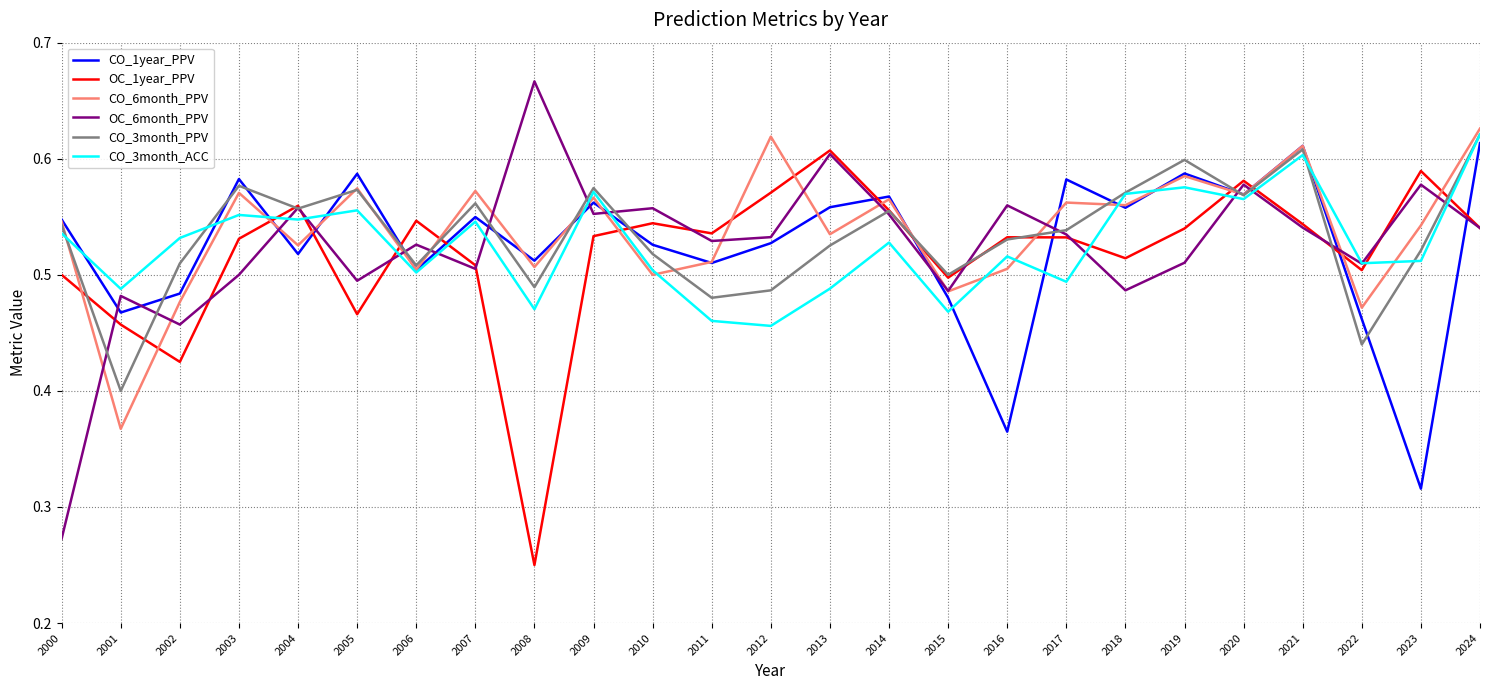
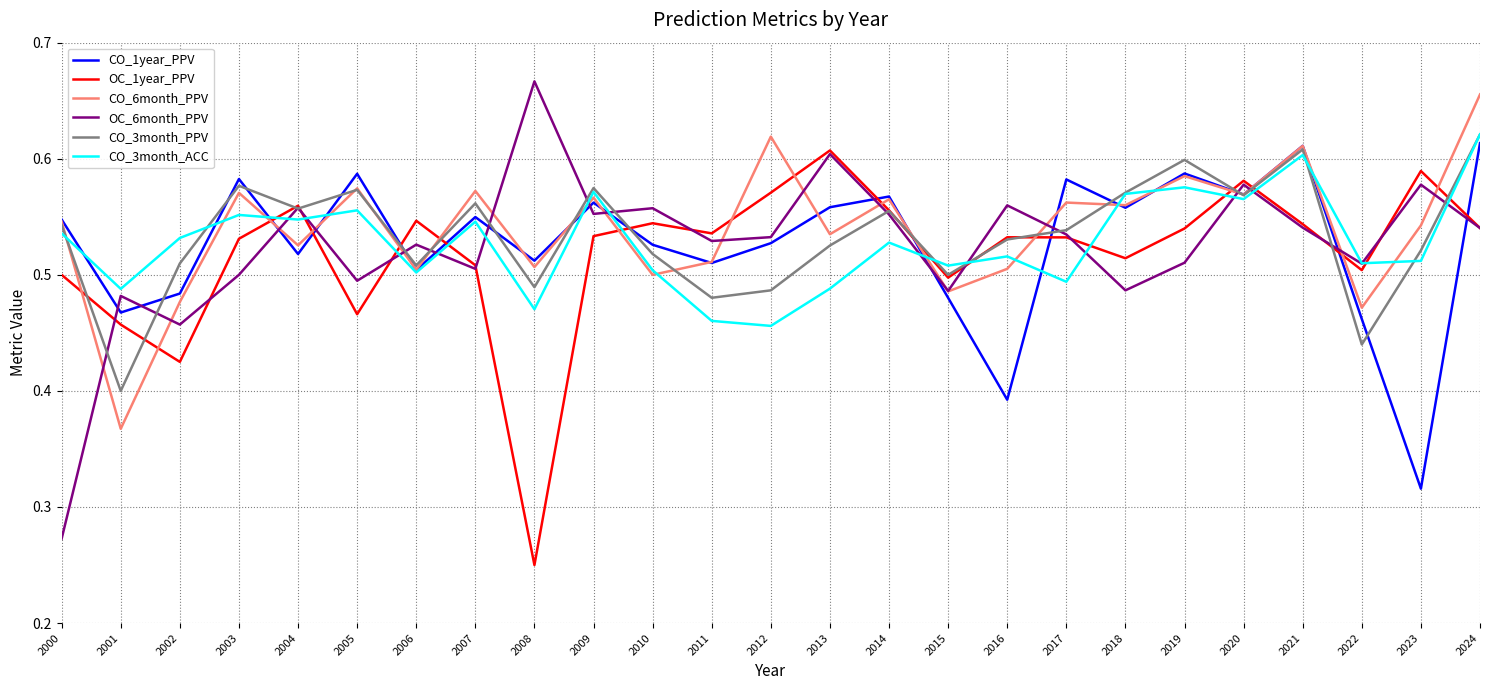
  {
    "CO_1year_PPV": {
      "2001": 0.468,
      "2002": 0.484,
      "2003": 0.583,
      "2004": 0.518,
      "2005": 0.587,
      "2007": 0.550,
      "2008": 0.512,
      "2009": 0.562,
      "2010": 0.526,
      "2012": 0.527,
      "2013": 0.558,
      "2014": 0.567,
      "2015": 0.480,
-     "2016": 0.365,
+     "2016": 0.392,
      "2017": 0.582,
      "2018": 0.558,
      "2019": 0.587,
      "2022": 0.462,
      "2023": 0.316,
      "2024": 0.613
    },
    "OC_1year_PPV": {
      "2000": 0.500,
      "2001": 0.457,
      "2002": 0.425,
      "2003": 0.531,
      "2005": 0.466,
      "2006": 0.547,
      "2007": 0.508,
      "2008": 0.250,
      "2009": 0.533,
      "2010": 0.544,
      "2011": 0.536,
      "2012": 0.571,
      "2013": 0.607,
      "2015": 0.498,
      "2017": 0.532,
      "2018": 0.514,
      "2019": 0.540,
      "2020": 0.581,
      "2021": 0.544,
      "2022": 0.504,
      "2023": 0.589
    },
    "CO_6month_PPV": {
      "2001": 0.367,
      "2002": 0.477,
      "2003": 0.571,
      "2004": 0.525,
      "2007": 0.572,
      "2008": 0.507,
      "2009": 0.566,
      "2010": 0.500,
      "2012": 0.619,
      "2013": 0.535,
      "2014": 0.565,
      "2016": 0.505,
      "2017": 0.562,
      "2018": 0.560,
      "2019": 0.585,
      "2022": 0.472,
      "2023": 0.543,
-     "2024": 0.626
+     "2024": 0.655
    },
    "OC_6month_PPV": {
      "2000": 0.273,
      "2001": 0.482,
      "2002": 0.457,
      "2003": 0.500,
      "2005": 0.495,
      "2006": 0.526,
      "2007": 0.505,
      "2008": 0.667,
      "2009": 0.552,
      "2010": 0.557,
      "2011": 0.529,
      "2012": 0.532,
      "2013": 0.604,
      "2014": 0.552,
      "2016": 0.560,
      "2017": 0.535,
      "2018": 0.487,
      "2019": 0.510,
      "2020": 0.578,
      "2021": 0.541,
      "2023": 0.578
    },
    "CO_3month_PPV": {
      "2000": 0.543,
      "2001": 0.400,
      "2002": 0.510,
      "2003": 0.577,
      "2006": 0.508,
      "2007": 0.562,
      "2008": 0.489,
      "2009": 0.575,
      "2010": 0.518,
      "2011": 0.480,
      "2012": 0.487,
      "2013": 0.525,
      "2015": 0.500,
      "2017": 0.538,
      "2019": 0.599,
      "2021": 0.608,
      "2022": 0.440,
      "2023": 0.521
    },
    "CO_3month_ACC": {
      "2000": 0.536,
      "2001": 0.488,
      "2002": 0.532,
      "2003": 0.552,
      "2004": 0.548,
      "2005": 0.556,
      "2007": 0.546,
      "2008": 0.470,
      "2009": 0.571,
      "2010": 0.504,
      "2011": 0.460,
      "2012": 0.456,
      "2013": 0.488,
      "2014": 0.528,
-     "2015": 0.468,
+     "2015": 0.508,
      "2016": 0.516,
      "2017": 0.494,
      "2019": 0.575,
      "2020": 0.565,
      "2021": 0.603,
      "2023": 0.512
    }
  }
